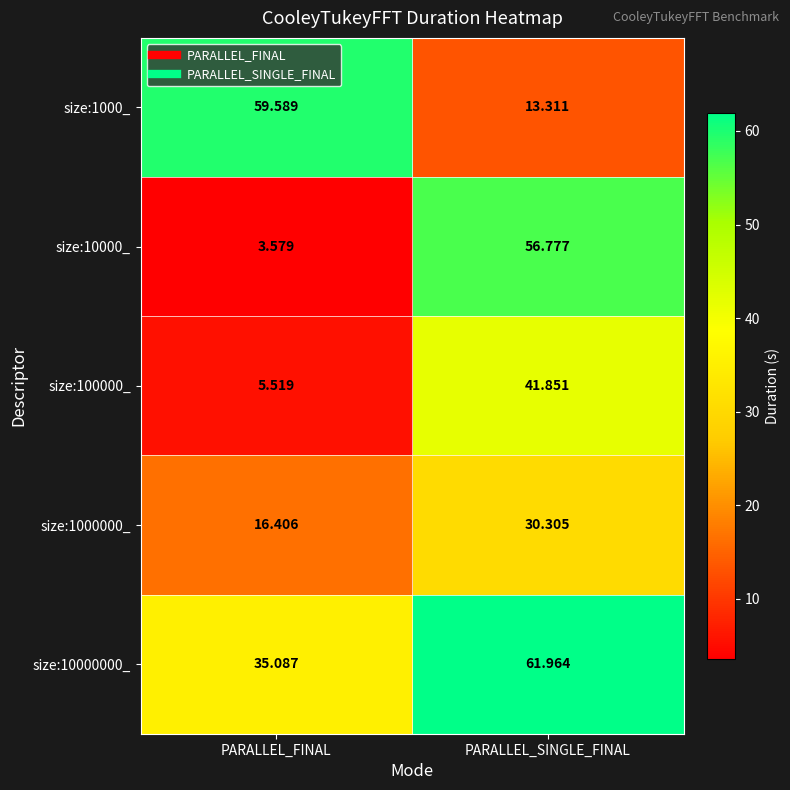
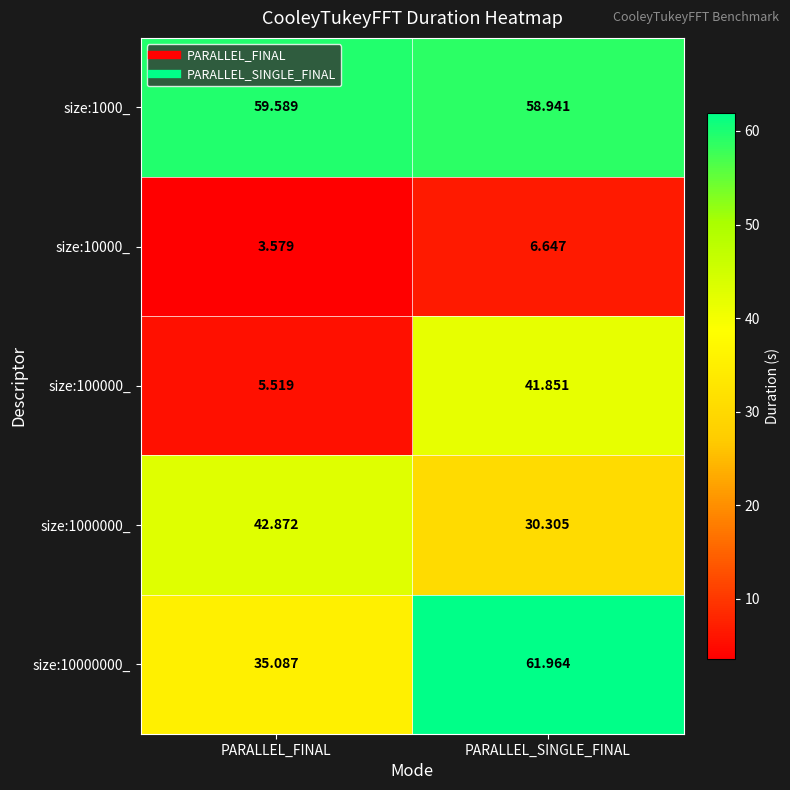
  {
    "size:1000_": {
      "PARALLEL_FINAL": 59.589,
-     "PARALLEL_SINGLE_FINAL": 13.311
+     "PARALLEL_SINGLE_FINAL": 58.941
    },
    "size:10000_": {
      "PARALLEL_FINAL": 3.579,
-     "PARALLEL_SINGLE_FINAL": 56.777
+     "PARALLEL_SINGLE_FINAL": 6.647
    },
    "size:100000_": {
      "PARALLEL_FINAL": 5.519,
      "PARALLEL_SINGLE_FINAL": 41.851
    },
    "size:1000000_": {
-     "PARALLEL_FINAL": 16.406,
+     "PARALLEL_FINAL": 42.872,
      "PARALLEL_SINGLE_FINAL": 30.305
    },
    "size:10000000_": {
      "PARALLEL_FINAL": 35.087,
      "PARALLEL_SINGLE_FINAL": 61.964
    }
  }
